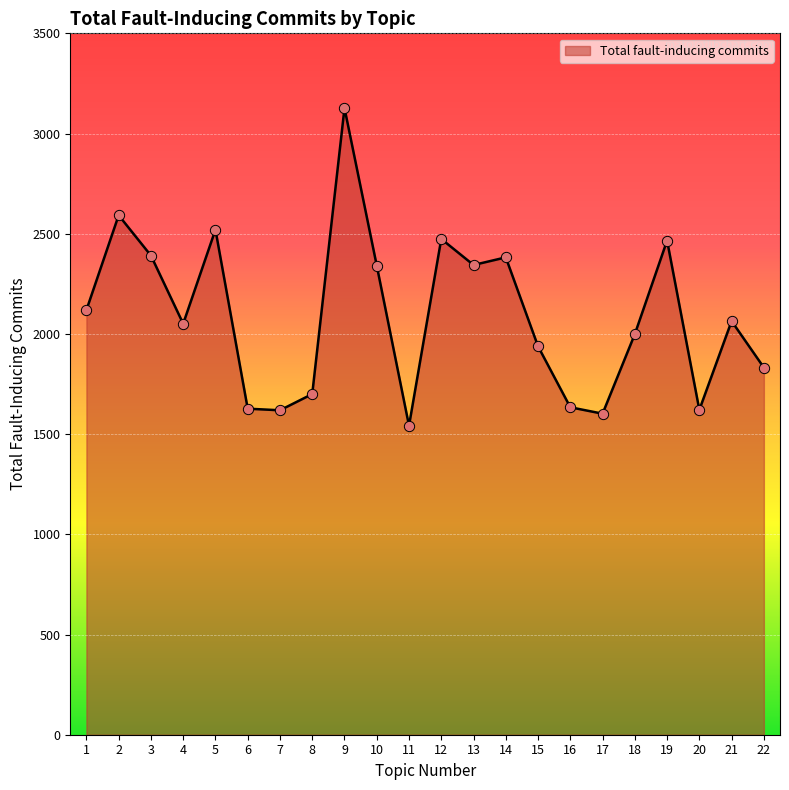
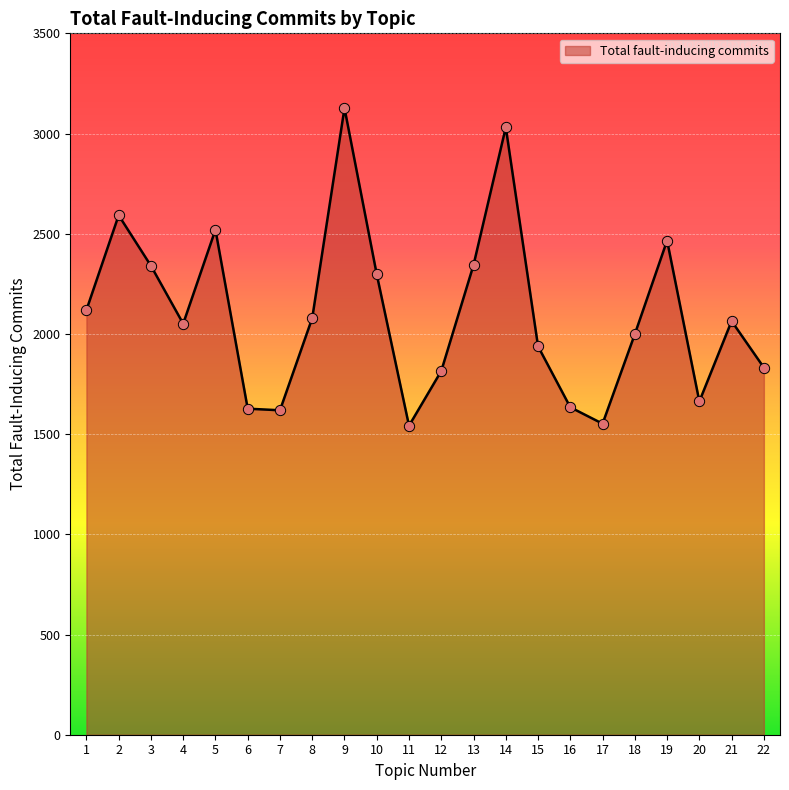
  {
    "1": 2120,
    "2": 2590,
-   "3": 2390,
+   "3": 2340,
    "4": 2050,
    "5": 2520,
    "6": 1630,
    "7": 1620,
-   "8": 1700,
+   "8": 2080,
    "9": 3130,
-   "10": 2340,
+   "10": 2300,
    "11": 1540,
-   "12": 2470,
+   "12": 1820,
    "13": 2340,
-   "14": 2380,
+   "14": 3030,
    "15": 1940,
    "16": 1630,
-   "17": 1600,
+   "17": 1550,
    "18": 2000,
    "19": 2470,
-   "20": 1620,
+   "20": 1660,
    "21": 2060,
    "22": 1830
  }
